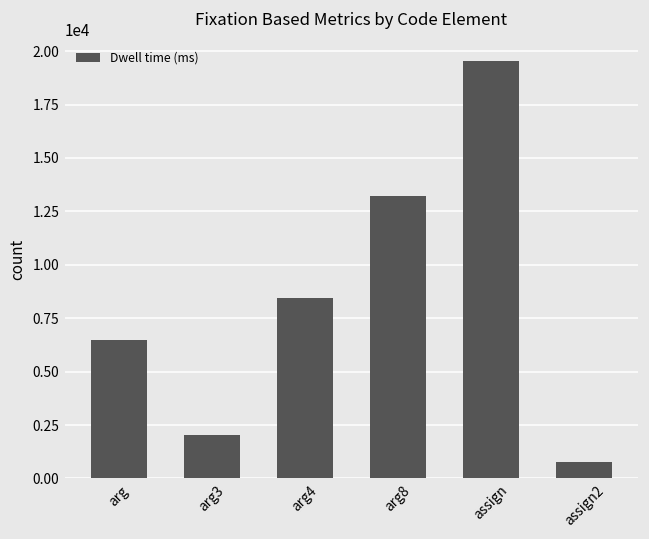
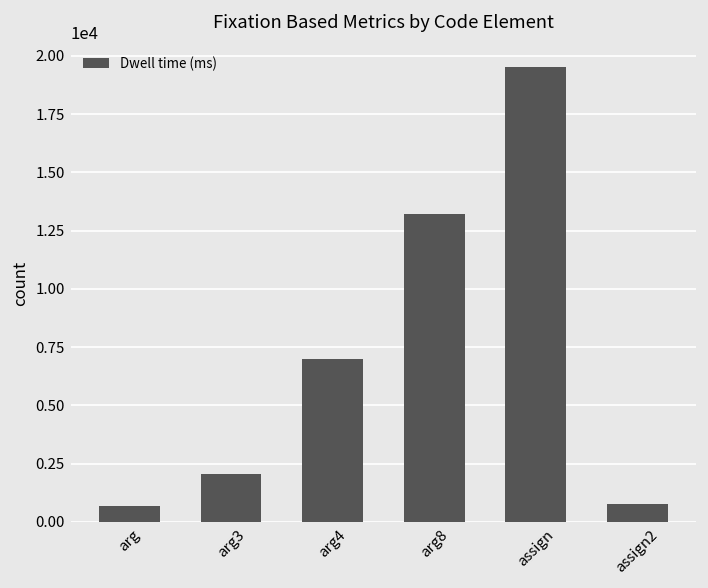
  {
-   "arg": 6500,
+   "arg": 700,
    "arg3": 2100,
-   "arg4": 8400,
+   "arg4": 7000,
    "arg8": 13200,
    "assign": 19500,
    "assign2": 800
  }
